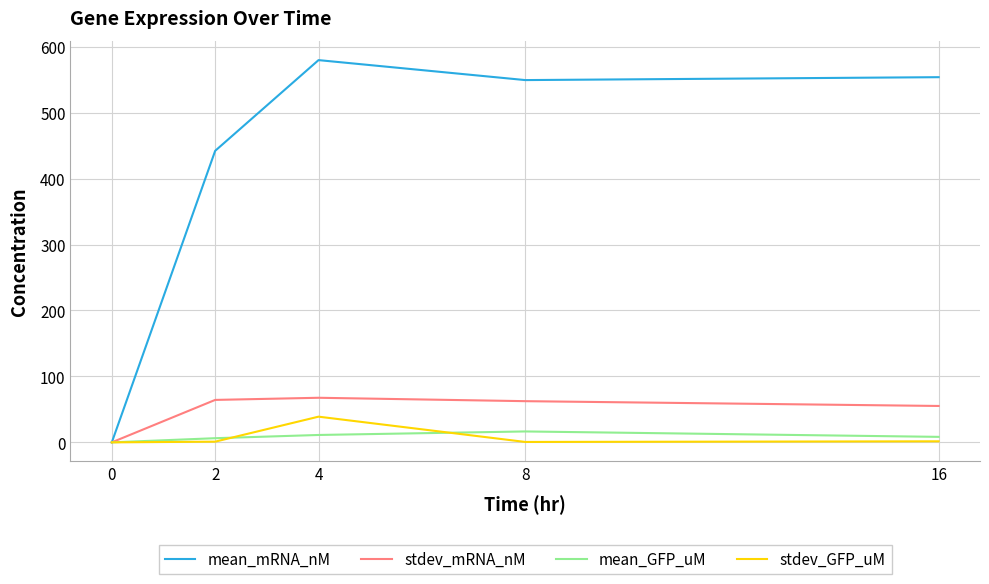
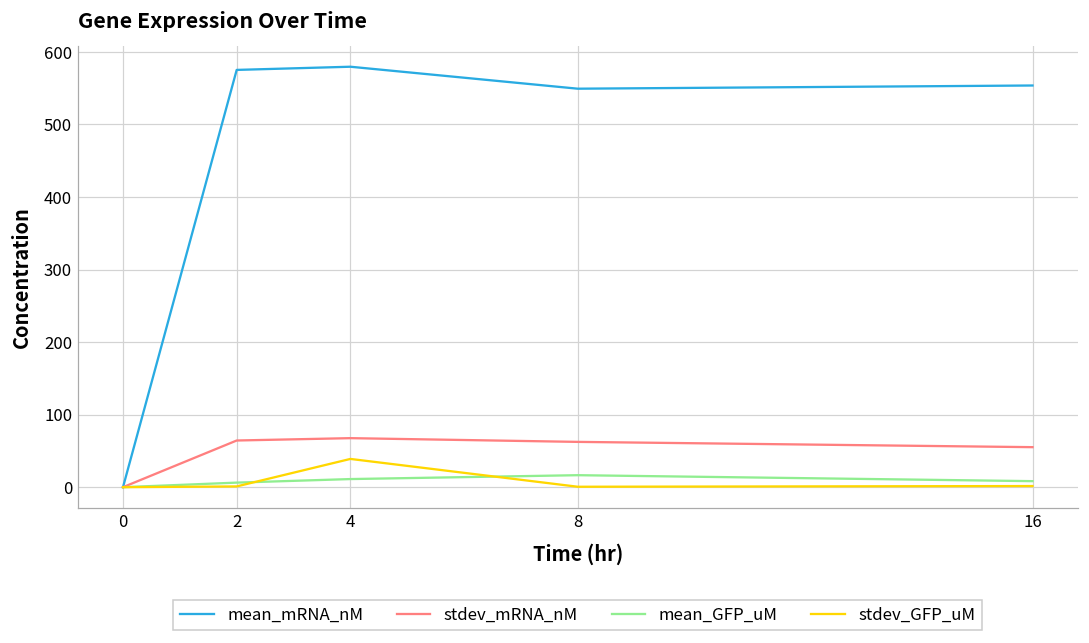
  {
    "mean_mRNA_nM": {
-     "2": 440,
+     "2": 580,
      "4": 580,
      "8": 550,
      "16": 550
    },
    "stdev_mRNA_nM": {
      "2": 60,
      "4": 70,
      "8": 60,
      "16": 60
    },
    "mean_GFP_uM": {
      "2": 10,
      "4": 10,
      "8": 20,
      "16": 10
    },
    "stdev_GFP_uM": {
      "2": 0,
      "4": 40,
      "8": 0,
      "16": 0
    }
  }
